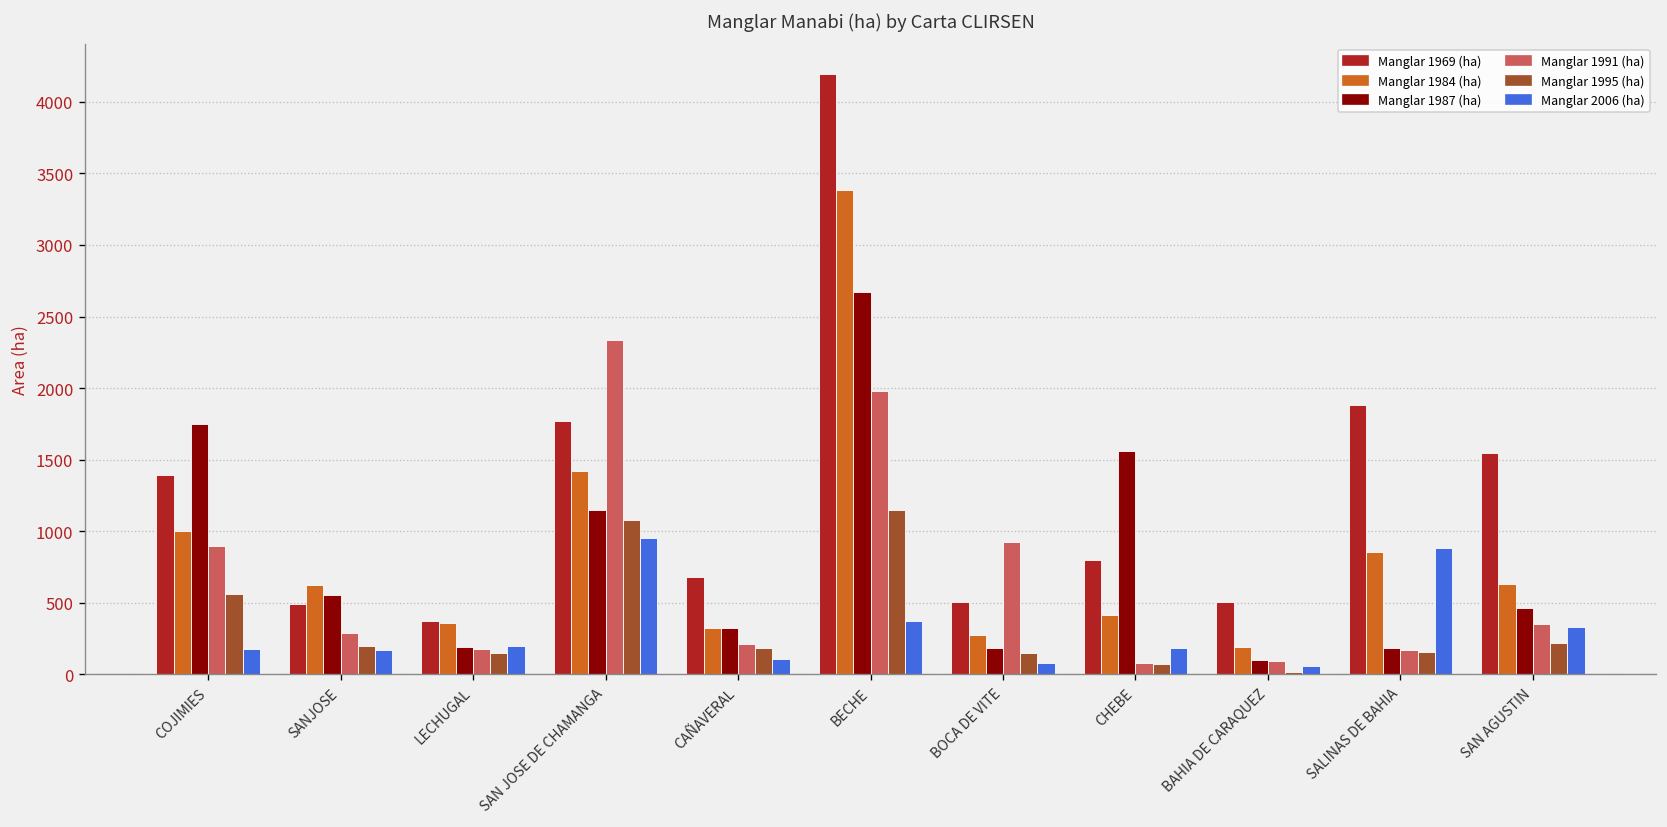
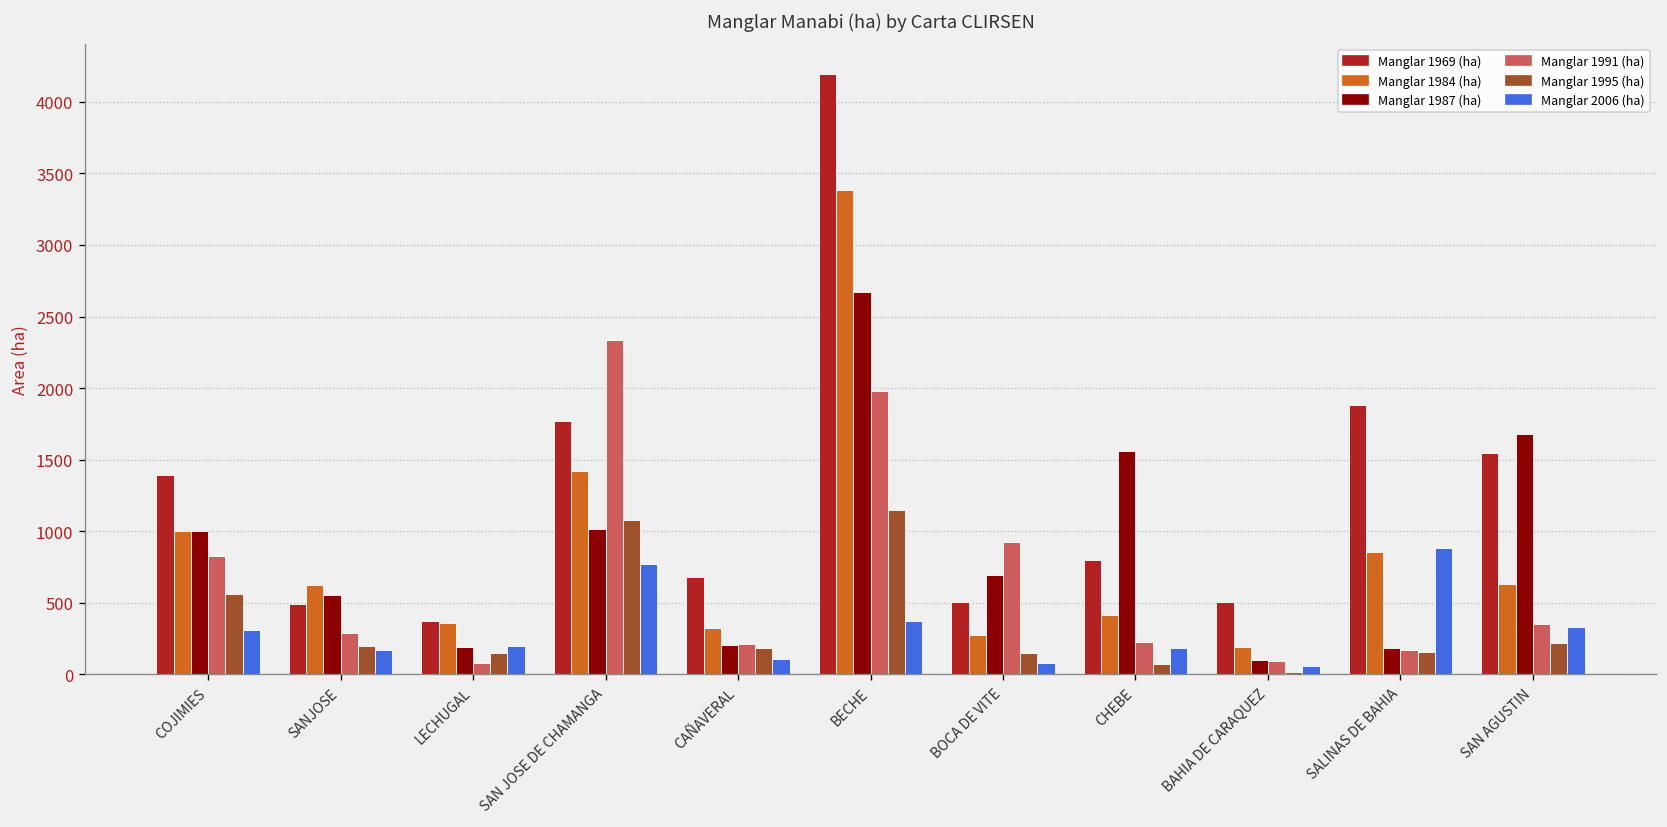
  {
    "Manglar 1987 (ha)": {
-     "COJIMIES": 1750,
+     "COJIMIES": 1000,
      "SANJOSE": 560,
      "LECHUGAL": 190,
-     "SAN JOSE DE CHAMANGA": 1150,
-     "CAÑAVERAL": 330,
+     "SAN JOSE DE CHAMANGA": 1020,
+     "CAÑAVERAL": 200,
      "BECHE": 2670,
-     "BOCA DE VITE": 180,
+     "BOCA DE VITE": 690,
      "CHEBE": 1560,
      "BAHIA DE CARAQUEZ": 100,
      "SALINAS DE BAHIA": 190,
-     "SAN AGUSTIN": 470
+     "SAN AGUSTIN": 1680
    },
    "Manglar 1991 (ha)": {
-     "COJIMIES": 900,
+     "COJIMIES": 830,
      "SANJOSE": 290,
-     "LECHUGAL": 180,
+     "LECHUGAL": 80,
      "SAN JOSE DE CHAMANGA": 2340,
      "CAÑAVERAL": 210,
      "BECHE": 1980,
      "BOCA DE VITE": 920,
-     "CHEBE": 80,
+     "CHEBE": 230,
      "BAHIA DE CARAQUEZ": 90,
      "SALINAS DE BAHIA": 170,
      "SAN AGUSTIN": 350
    },
    "Manglar 2006 (ha)": {
-     "COJIMIES": 180,
+     "COJIMIES": 310,
      "SANJOSE": 170,
      "LECHUGAL": 200,
-     "SAN JOSE DE CHAMANGA": 960,
+     "SAN JOSE DE CHAMANGA": 770,
      "CAÑAVERAL": 100,
      "BECHE": 370,
      "BOCA DE VITE": 80,
      "CHEBE": 180,
      "BAHIA DE CARAQUEZ": 60,
      "SALINAS DE BAHIA": 880,
      "SAN AGUSTIN": 330
    }
  }
